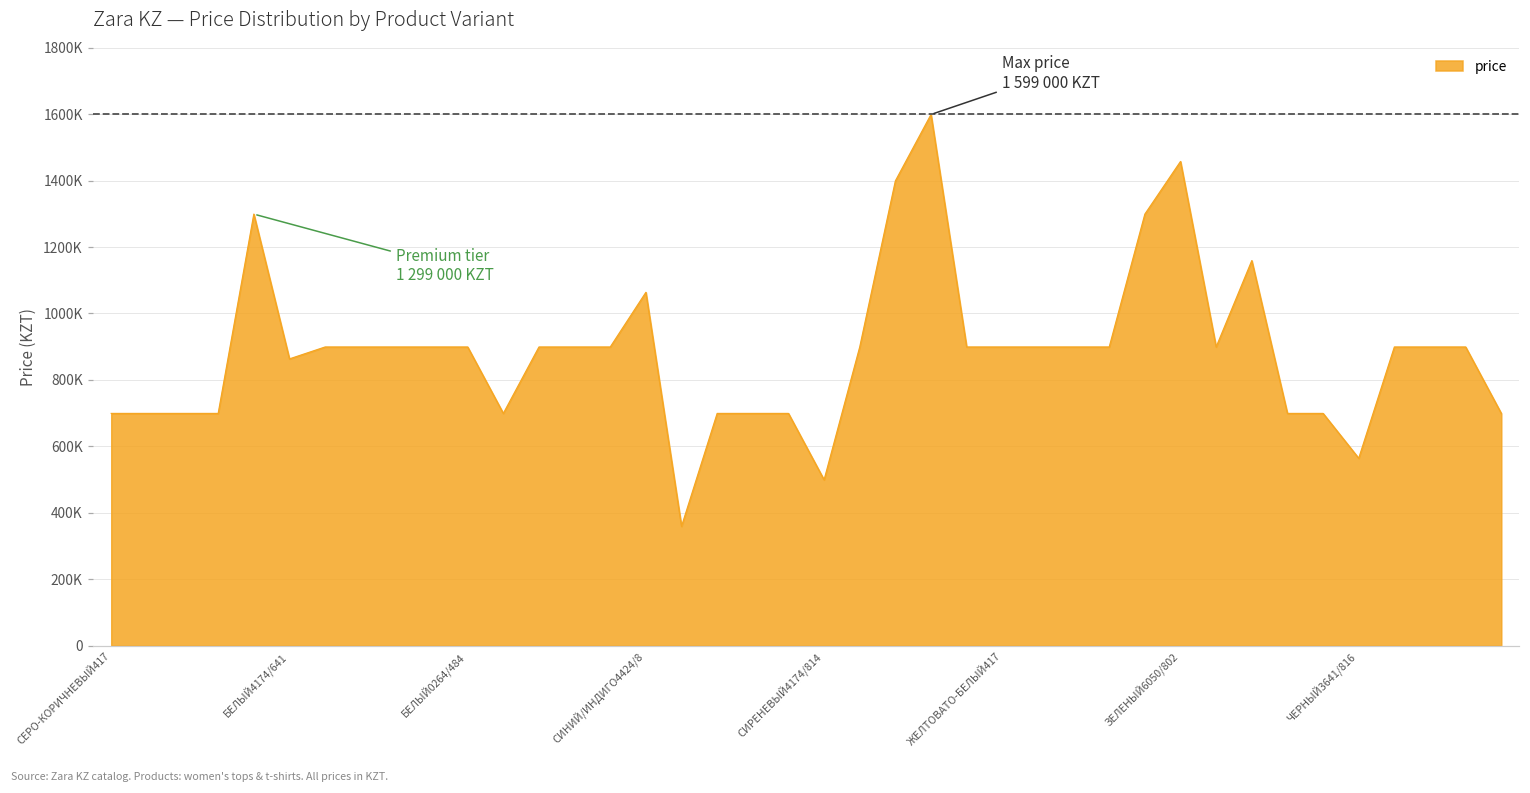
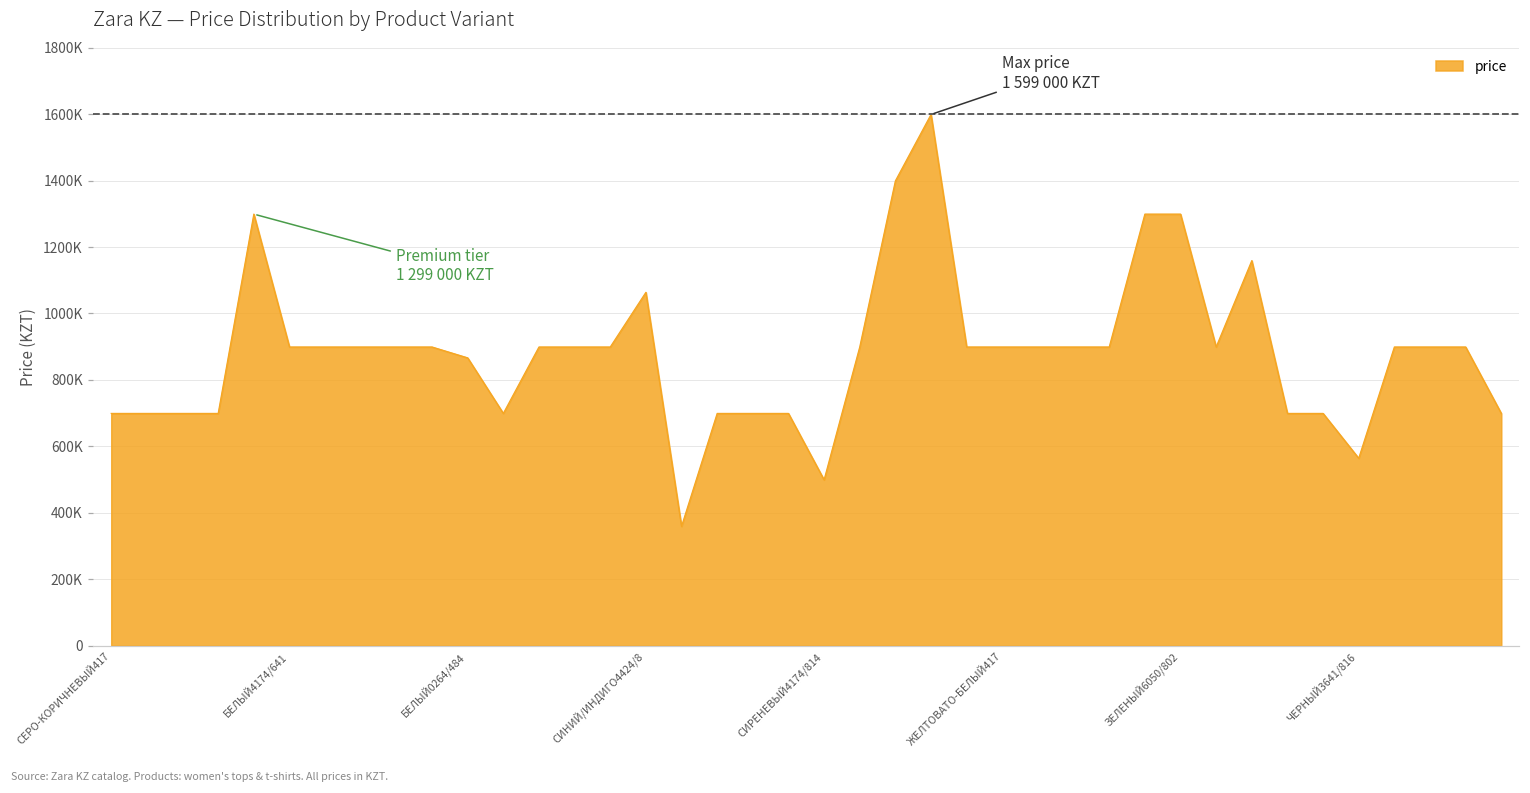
  {
    "СЕРО-КОРИЧНЕВЫЙ417": 700000,
-   "БЕЛЫЙ4174/641": 860000,
-   "БЕЛЫЙ0264/484": 900000,
+   "БЕЛЫЙ4174/641": 900000,
+   "БЕЛЫЙ0264/484": 870000,
    "СИНИЙ/ИНДИГО4424/8": 1060000,
    "СИРЕНЕВЫЙ4174/814": 500000,
    "ЖЕЛТОВАТО-БЕЛЫЙ417": 900000,
-   "ЗЕЛЕНЫЙ6050/802": 1460000,
+   "ЗЕЛЕНЫЙ6050/802": 1300000,
    "ЧЕРНЫЙ3641/816": 560000
  }
